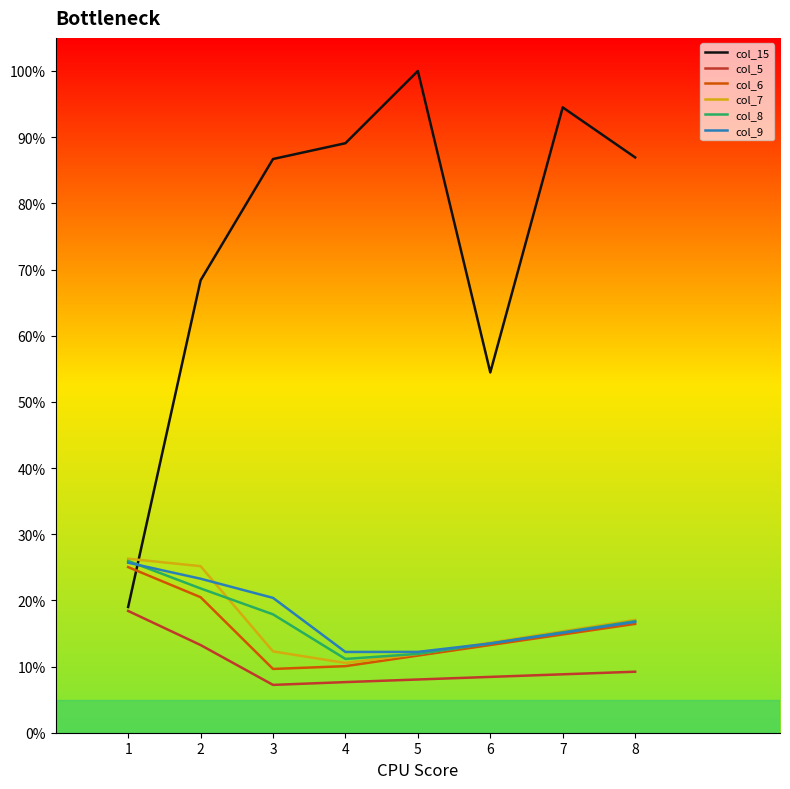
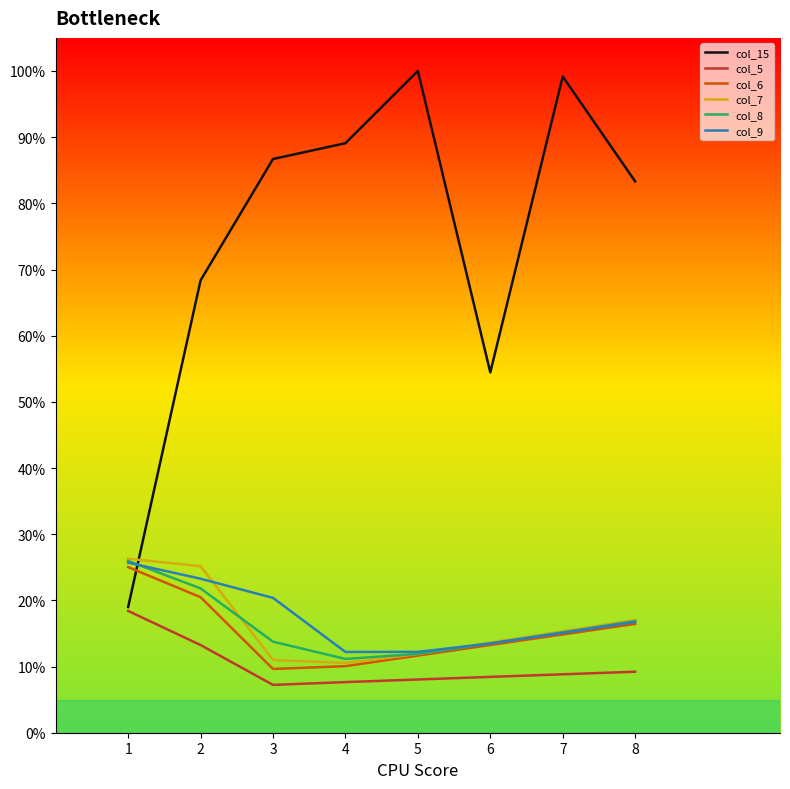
  {
    "col_15": {
      "1": "19%",
      "2": "68%",
      "3": "87%",
      "4": "89%",
      "5": "100%",
      "6": "54%",
-     "7": "94%",
-     "8": "87%"
+     "7": "99%",
+     "8": "83%"
    },
    "col_7": {
      "2": "25%",
-     "3": "12%",
+     "3": "11%",
      "4": "11%"
    },
    "col_8": {
      "2": "22%",
-     "3": "18%",
+     "3": "14%",
      "4": "11%"
    },
    "col_9": {
      "2": "23%",
      "3": "20%",
      "4": "12%"
    }
  }
